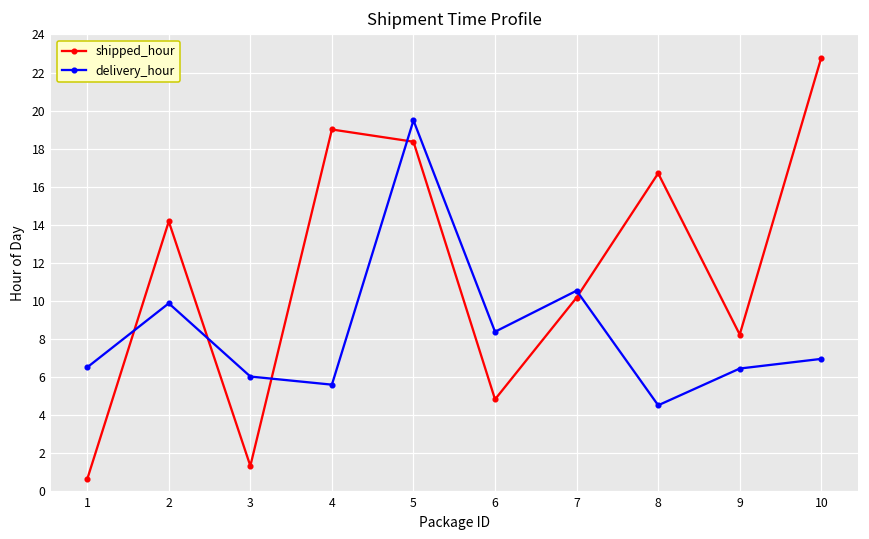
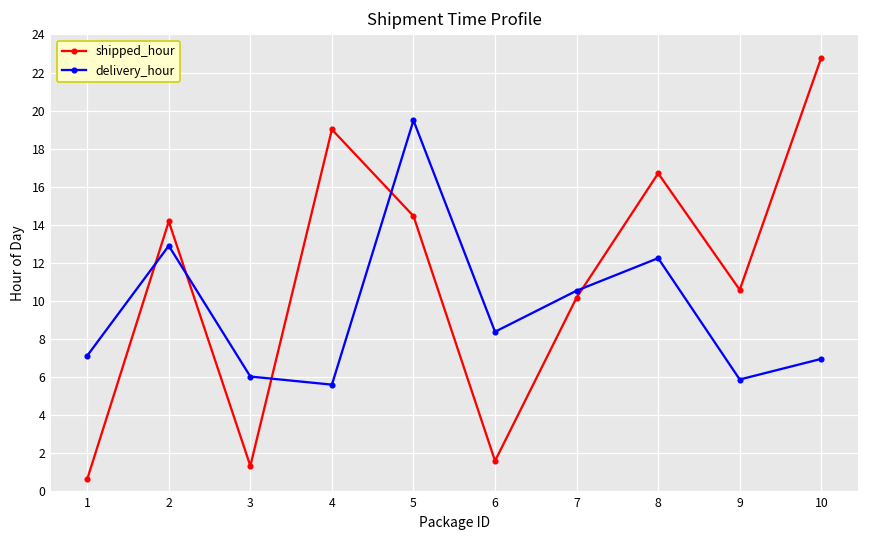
  {
    "shipped_hour": {
      "1": 0.6,
      "2": 14.2,
      "3": 1.3,
      "4": 19.0,
-     "5": 18.4,
-     "6": 4.8,
+     "5": 14.5,
+     "6": 1.6,
      "7": 10.2,
      "8": 16.7,
-     "9": 8.2,
+     "9": 10.6,
      "10": 22.8
    },
    "delivery_hour": {
-     "1": 6.5,
-     "2": 9.9,
+     "1": 7.1,
+     "2": 12.9,
      "3": 6.0,
      "4": 5.6,
      "5": 19.5,
      "6": 8.4,
      "7": 10.5,
-     "8": 4.5,
-     "9": 6.4,
+     "8": 12.2,
+     "9": 5.9,
      "10": 7.0
    }
  }
